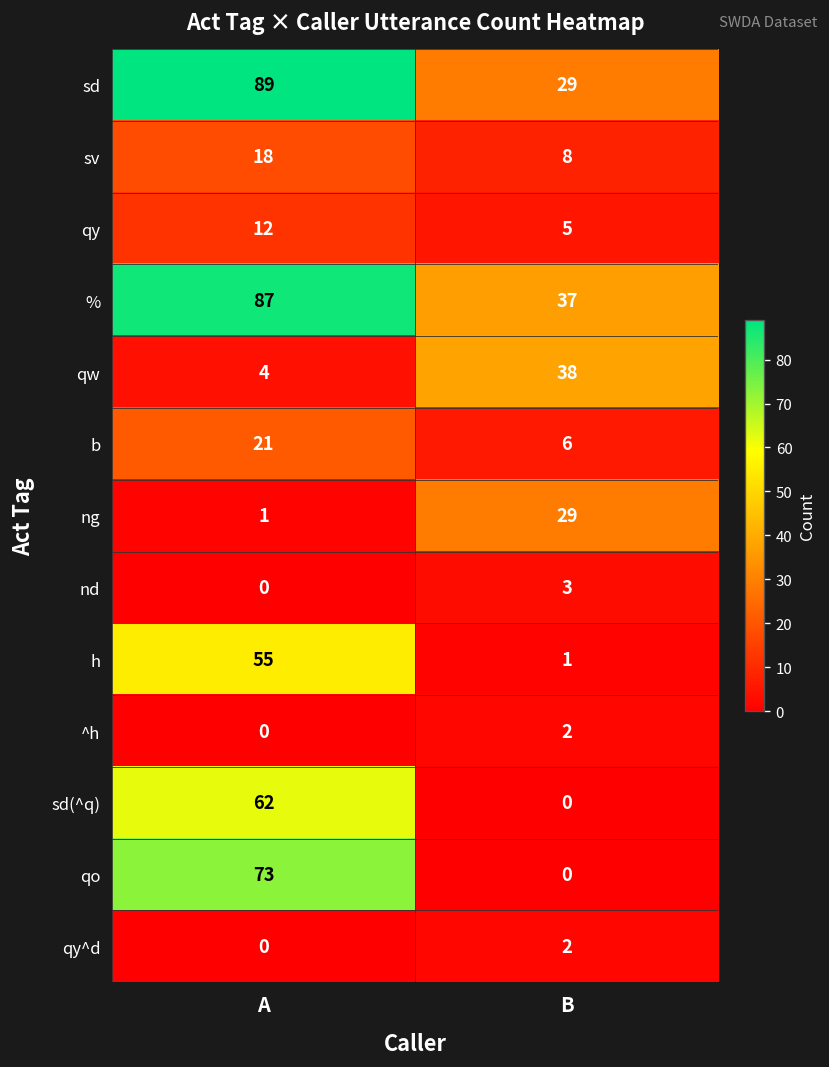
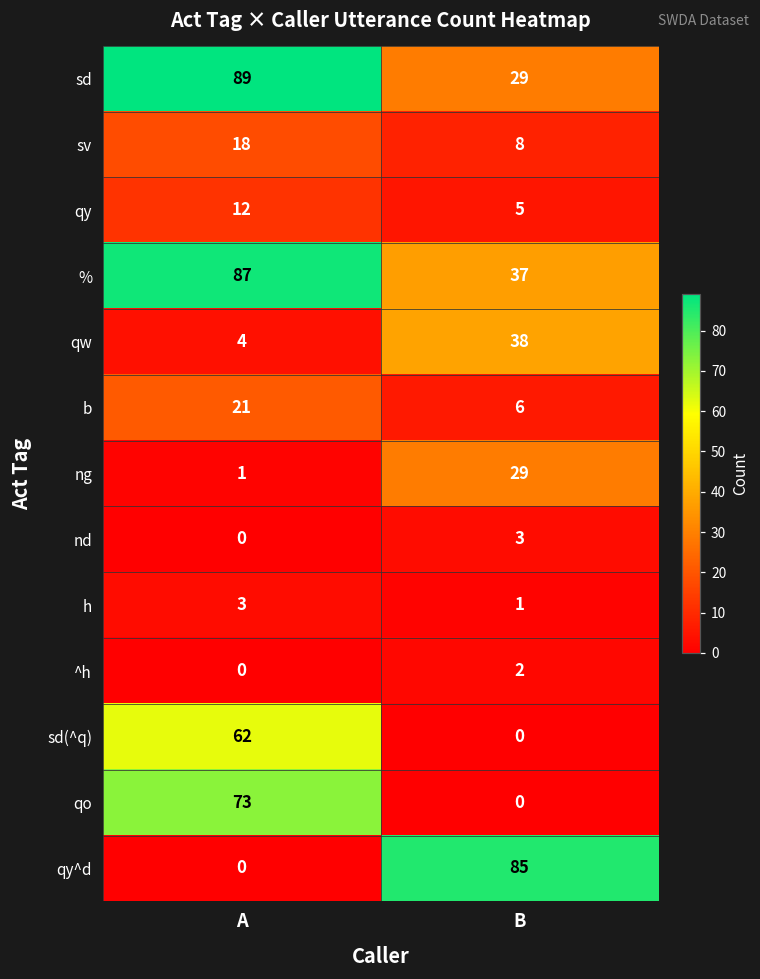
  {
    "sd": {
      "A": 89,
      "B": 29
    },
    "sv": {
      "A": 18,
      "B": 8
    },
    "qy": {
      "A": 12,
      "B": 5
    },
    "%": {
      "A": 87,
      "B": 37
    },
    "qw": {
      "A": 4,
      "B": 38
    },
    "b": {
      "A": 21,
      "B": 6
    },
    "ng": {
      "A": 1,
      "B": 29
    },
    "nd": {
      "A": 0,
      "B": 3
    },
    "h": {
-     "A": 55,
+     "A": 3,
      "B": 1
    },
    "^h": {
      "A": 0,
      "B": 2
    },
    "sd(^q)": {
      "A": 62,
      "B": 0
    },
    "qo": {
      "A": 73,
      "B": 0
    },
    "qy^d": {
      "A": 0,
-     "B": 2
+     "B": 85
    }
  }
